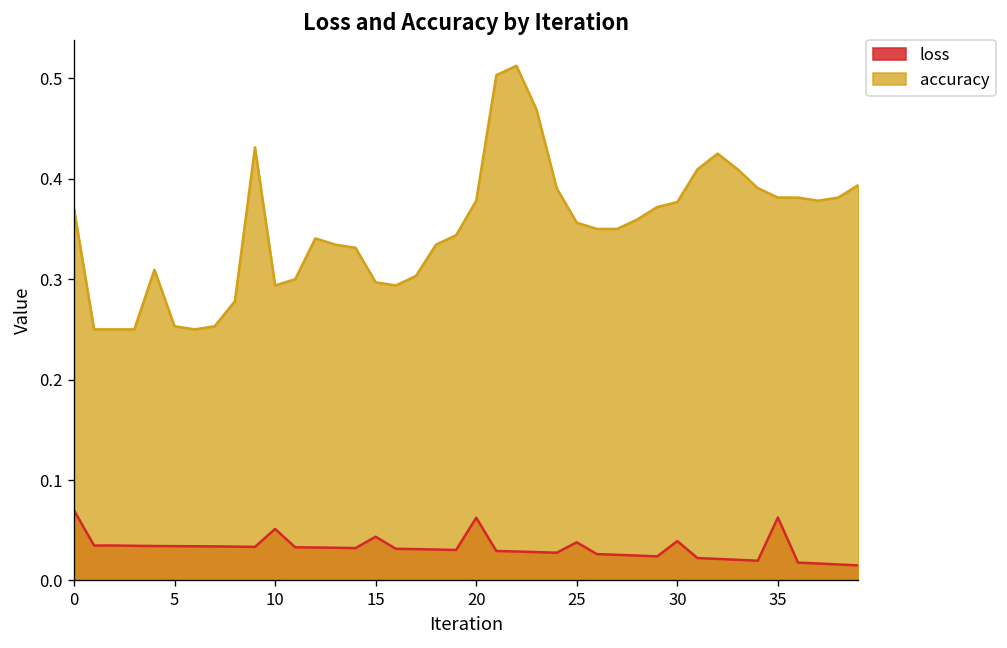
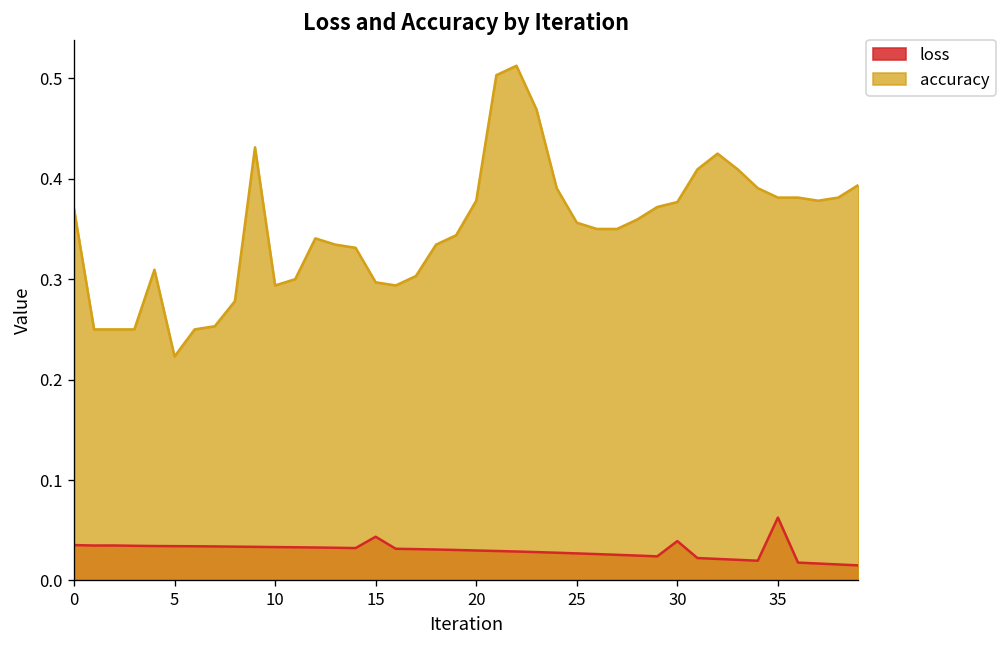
  {
    "loss": {
-     "0": 0.07,
+     "0": 0.04,
      "5": 0.03,
-     "10": 0.05,
+     "10": 0.03,
      "15": 0.04,
-     "20": 0.06,
-     "25": 0.04,
+     "20": 0.03,
+     "25": 0.03,
      "30": 0.04,
      "35": 0.06
    },
    "accuracy": {
      "0": 0.37,
-     "5": 0.25,
+     "5": 0.22,
      "10": 0.29,
      "15": 0.30,
      "20": 0.38,
      "25": 0.36,
      "30": 0.38,
      "35": 0.38
    }
  }
